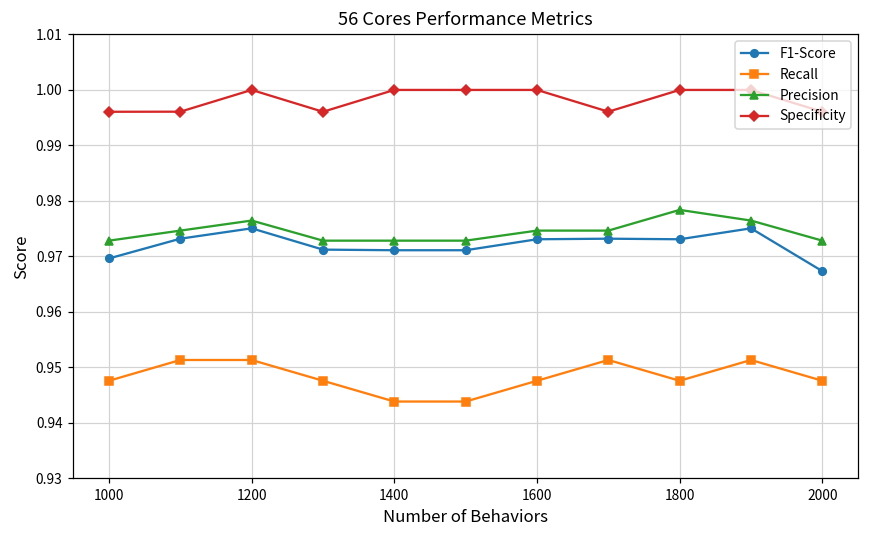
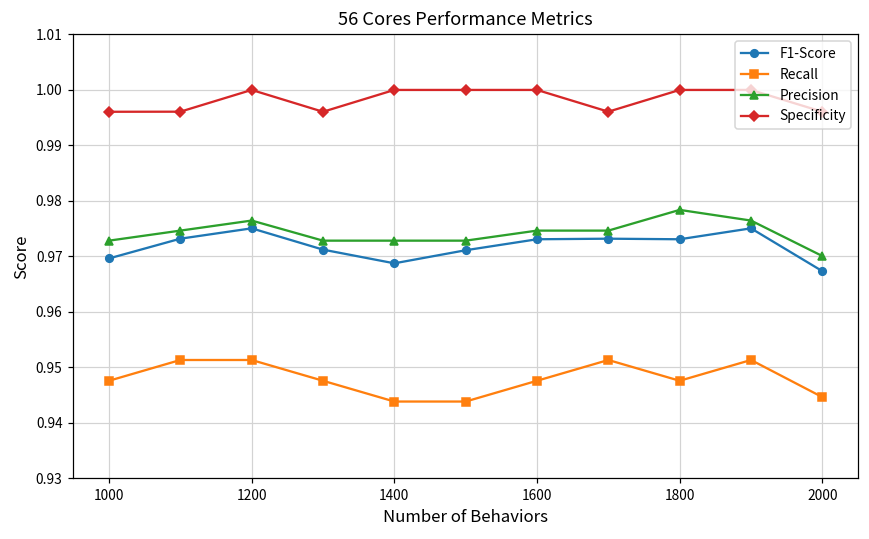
  {
    "F1-Score": {
      "1000": 0.970,
      "1200": 0.975,
-     "1400": 0.971,
+     "1400": 0.969,
      "1600": 0.973,
      "1800": 0.973,
      "2000": 0.967
    },
    "Recall": {
      "1000": 0.948,
      "1200": 0.951,
      "1400": 0.944,
      "1600": 0.948,
      "1800": 0.948,
-     "2000": 0.948
+     "2000": 0.945
    },
    "Precision": {
      "1000": 0.973,
      "1200": 0.976,
      "1400": 0.973,
      "1600": 0.975,
      "1800": 0.978,
-     "2000": 0.973
+     "2000": 0.970
    },
    "Specificity": {
      "1000": 0.996,
      "1200": 1.000,
      "1400": 1.000,
      "1600": 1.000,
      "1800": 1.000
    }
  }
